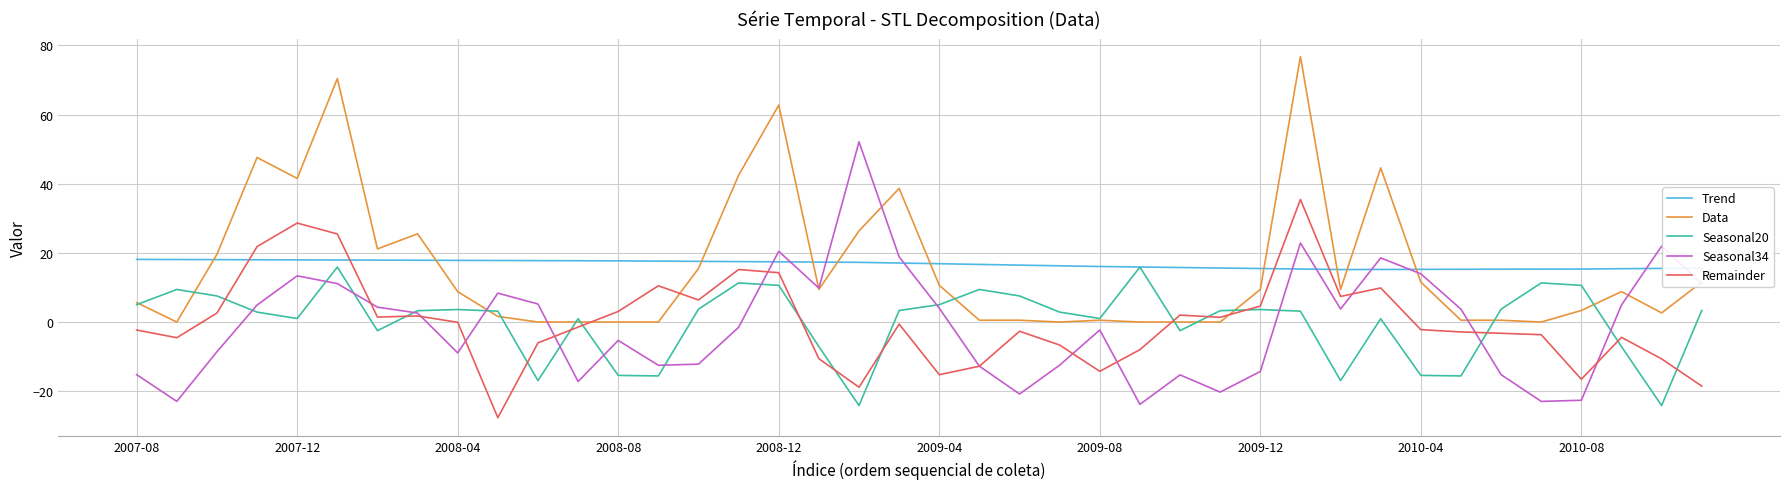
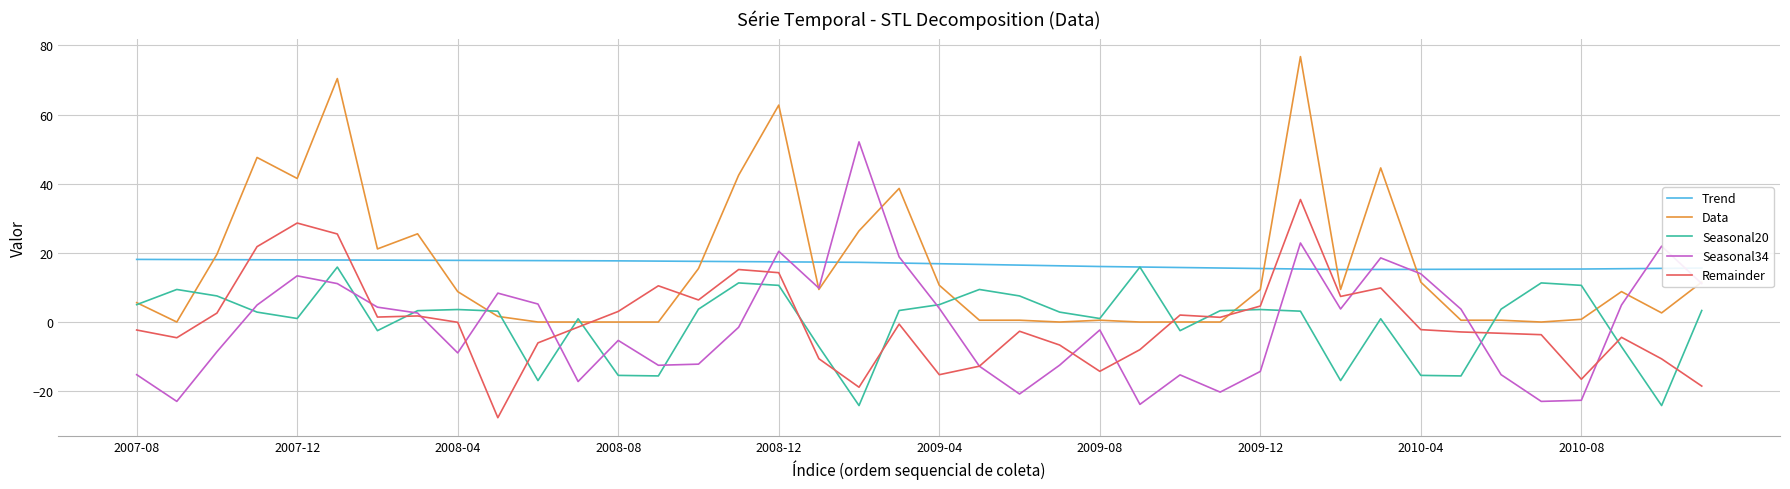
  {
    "Trend": {
      "2007-08": 18,
      "2007-12": 18,
      "2008-04": 18,
      "2008-08": 18,
      "2008-12": 17,
      "2009-04": 17,
      "2009-08": 16,
      "2009-12": 15,
      "2010-04": 15,
      "2010-08": 15
    },
    "Data": {
      "2007-12": 42,
      "2008-04": 9,
      "2008-08": 0,
      "2008-12": 63,
      "2009-04": 11,
      "2009-12": 9,
      "2010-04": 12,
-     "2010-08": 3
+     "2010-08": 1
    },
    "Seasonal20": {
      "2007-12": 1,
      "2008-04": 4,
      "2008-08": -15,
      "2008-12": 11,
      "2009-04": 5,
      "2009-12": 4,
      "2010-04": -15,
      "2010-08": 11
    },
    "Seasonal34": {
      "2007-08": -15,
      "2007-12": 13,
      "2008-04": -9,
      "2008-08": -5,
      "2008-12": 20,
      "2009-04": 4,
      "2009-08": -2,
      "2009-12": -14,
      "2010-04": 14,
      "2010-08": -23
    },
    "Remainder": {
      "2007-08": -2,
      "2007-12": 29,
      "2008-04": 0,
      "2008-08": 3,
      "2008-12": 14,
      "2009-04": -15,
      "2009-08": -14,
      "2009-12": 5,
      "2010-04": -2,
      "2010-08": -17
    }
  }
